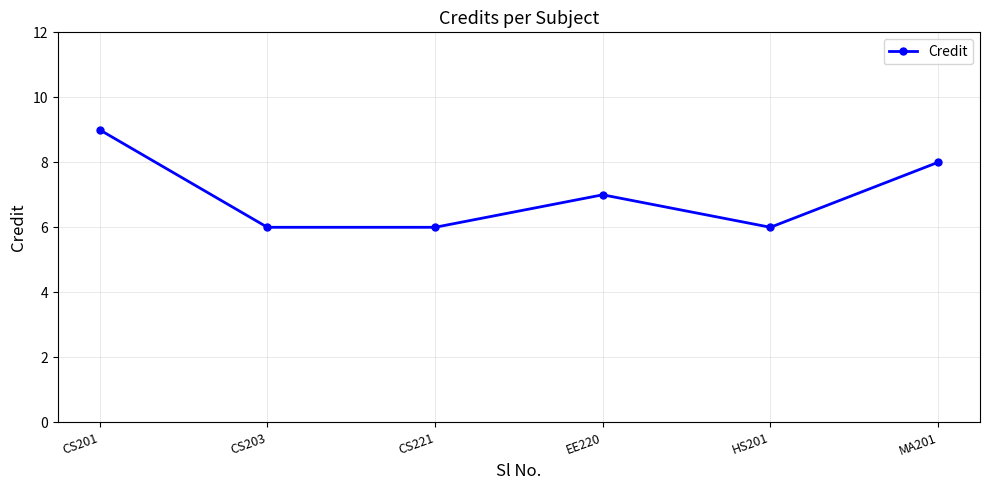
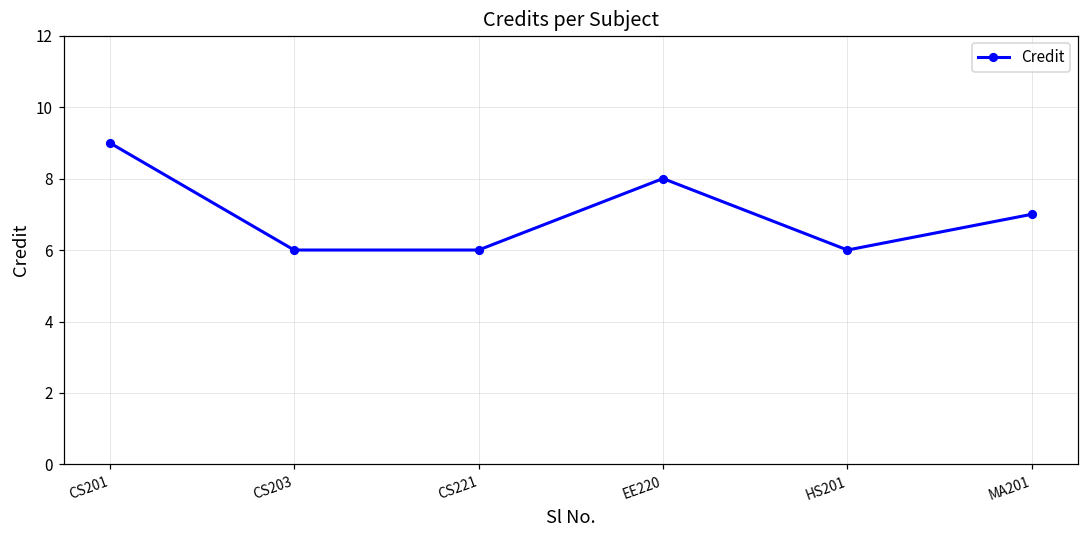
  {
    "CS201": 9,
    "CS203": 6,
    "CS221": 6,
-   "EE220": 7,
+   "EE220": 8,
    "HS201": 6,
-   "MA201": 8
+   "MA201": 7
  }
